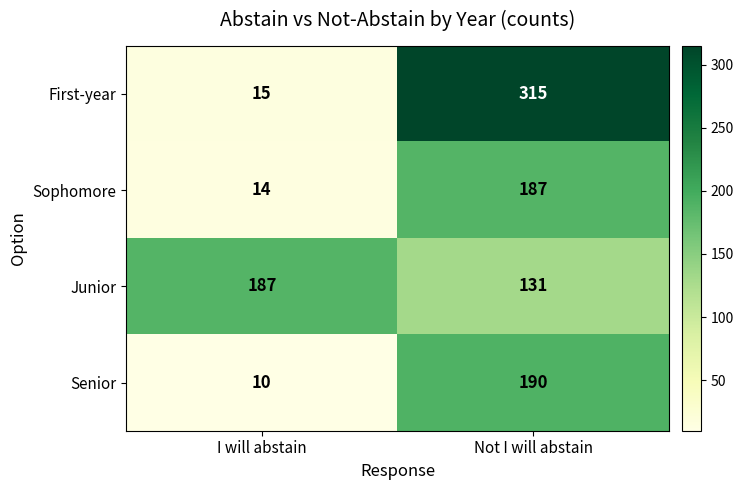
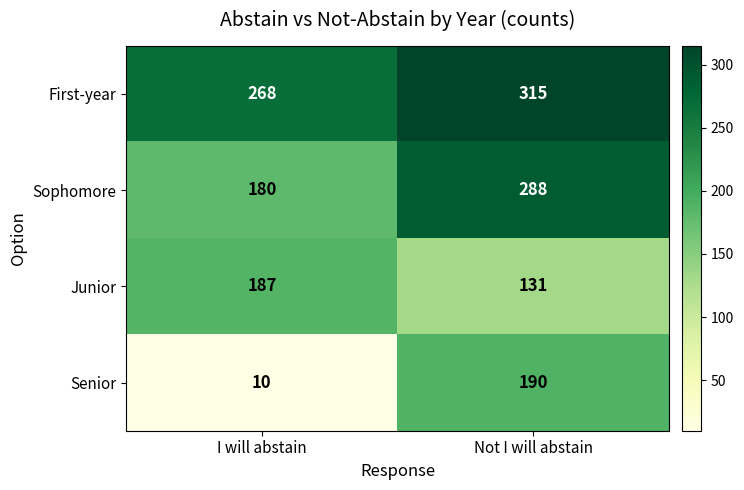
  {
    "First-year": {
-     "I will abstain": 15,
+     "I will abstain": 268,
      "Not I will abstain": 315
    },
    "Sophomore": {
-     "I will abstain": 14,
-     "Not I will abstain": 187
+     "I will abstain": 180,
+     "Not I will abstain": 288
    },
    "Junior": {
      "I will abstain": 187,
      "Not I will abstain": 131
    },
    "Senior": {
      "I will abstain": 10,
      "Not I will abstain": 190
    }
  }
